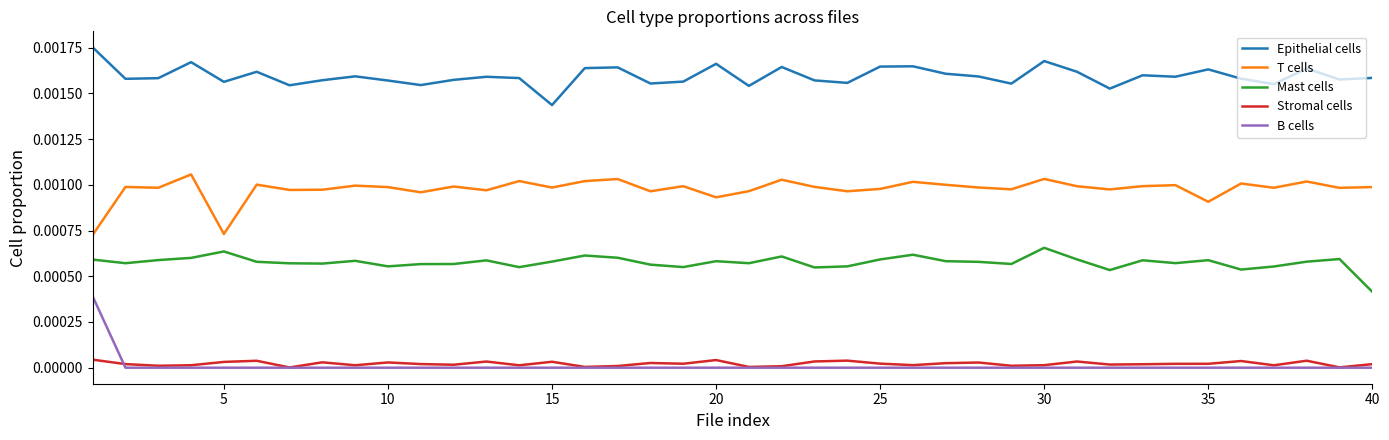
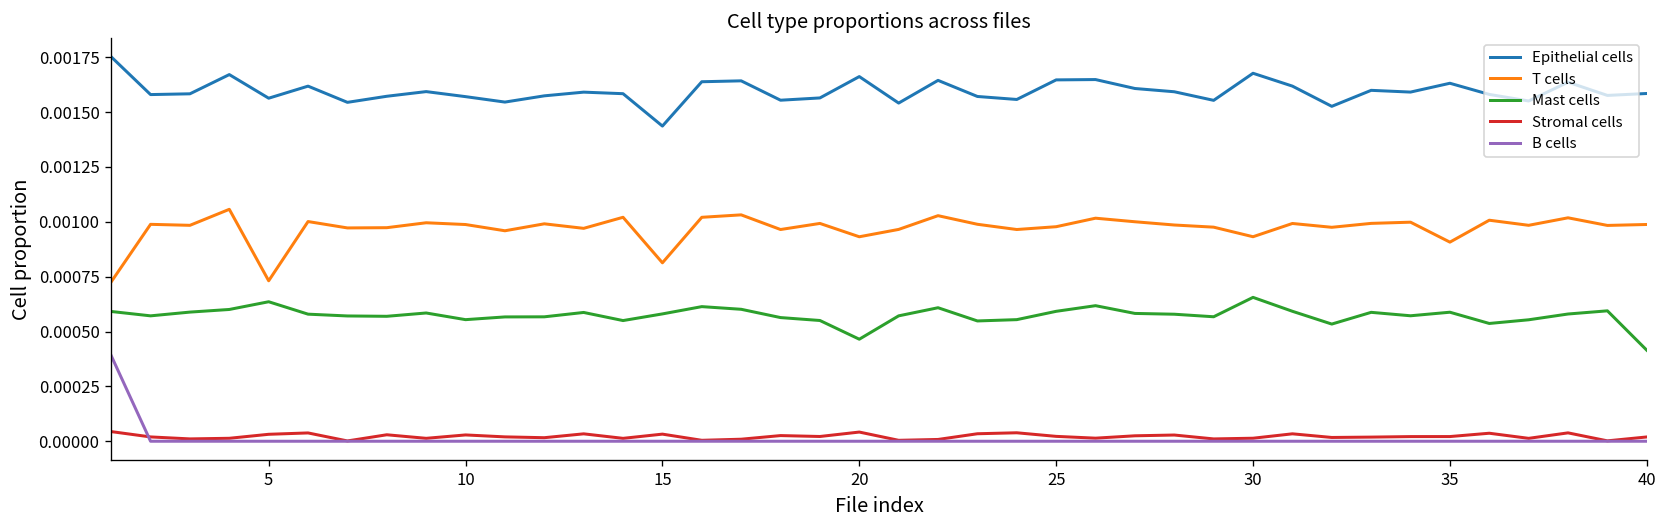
  {
    "Epithelial cells": {
      "5": 0.00156,
      "10": 0.00157,
      "15": 0.00144,
      "20": 0.00166,
      "25": 0.00165,
      "30": 0.00168,
      "35": 0.00163,
      "40": 0.00158
    },
    "T cells": {
      "5": 0.00073,
      "10": 0.00099,
-     "15": 0.00099,
+     "15": 0.00081,
      "20": 0.00093,
      "25": 0.00098,
-     "30": 0.00103,
+     "30": 0.00093,
      "35": 0.00091,
      "40": 0.00099
    },
    "Mast cells": {
      "5": 0.00064,
      "10": 0.00055,
      "15": 0.00058,
-     "20": 0.00058,
+     "20": 0.00047,
      "25": 0.00059,
      "30": 0.00066,
      "35": 0.00059,
      "40": 0.00041
    },
    "Stromal cells": {
      "5": 0.00003,
      "10": 0.00003,
      "15": 0.00003,
      "20": 0.00004,
      "25": 0.00002,
      "35": 0.00002,
      "40": 0.00002
    },
    "B cells": {
      "5": 0.00000,
      "10": 0.00000,
      "15": 0.00000,
      "20": 0.00000,
      "25": 0.00000,
      "35": 0.00000,
      "40": 0.00000
    }
  }
